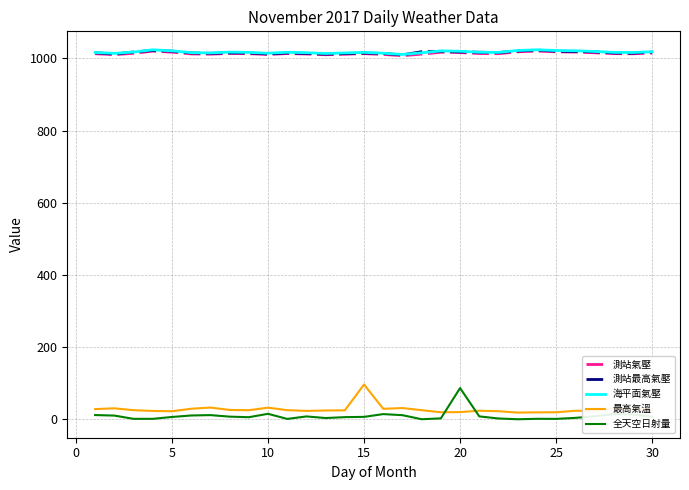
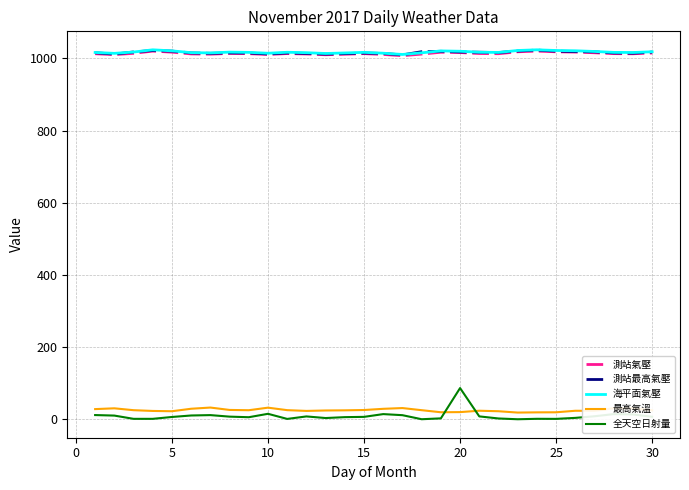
  {
    "最高氣溫": {
      "5": 20,
      "10": 30,
-     "15": 100,
+     "15": 30,
      "20": 20,
      "25": 20
    },
    "全天空日射量": {
      "5": 10,
      "10": 20,
      "15": 10,
      "20": 90,
      "25": 0
    }
  }
